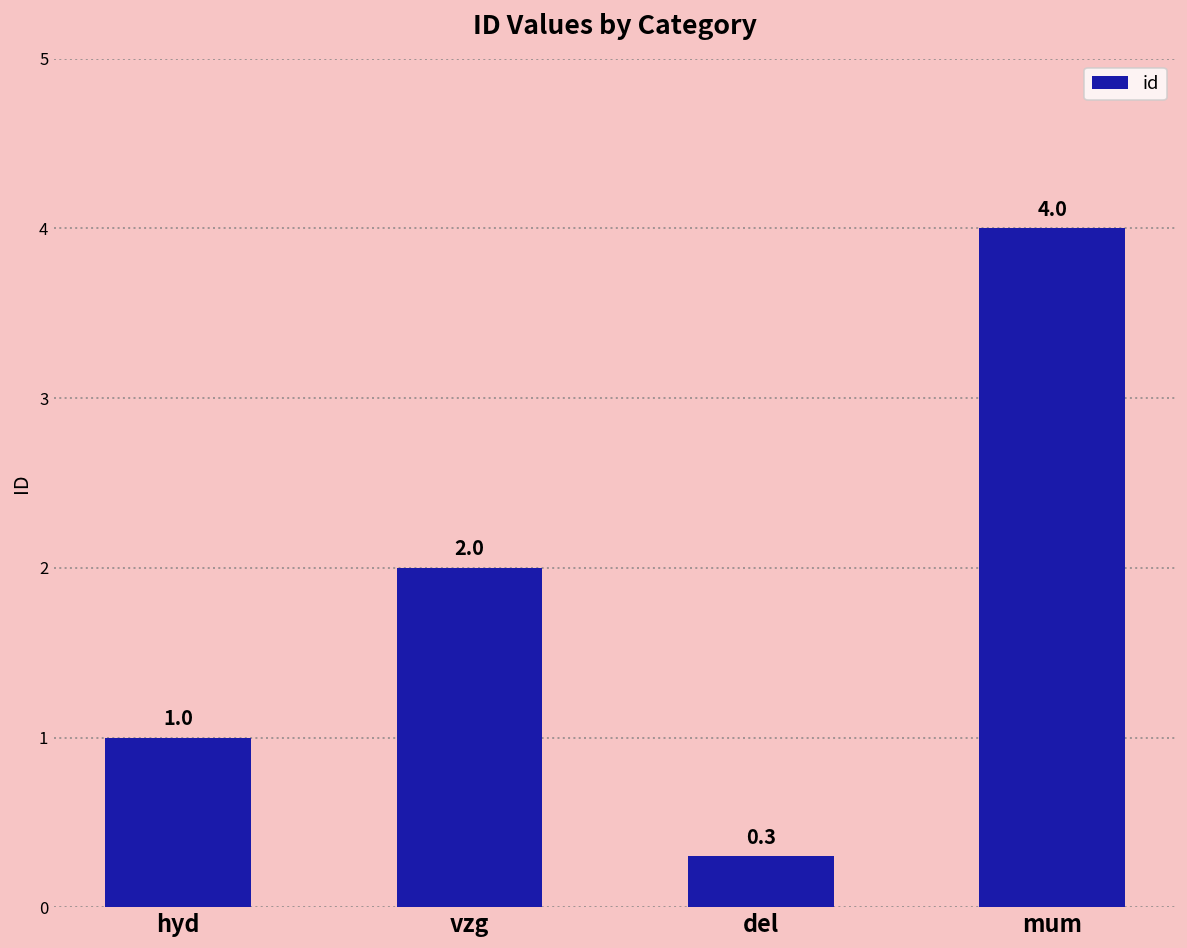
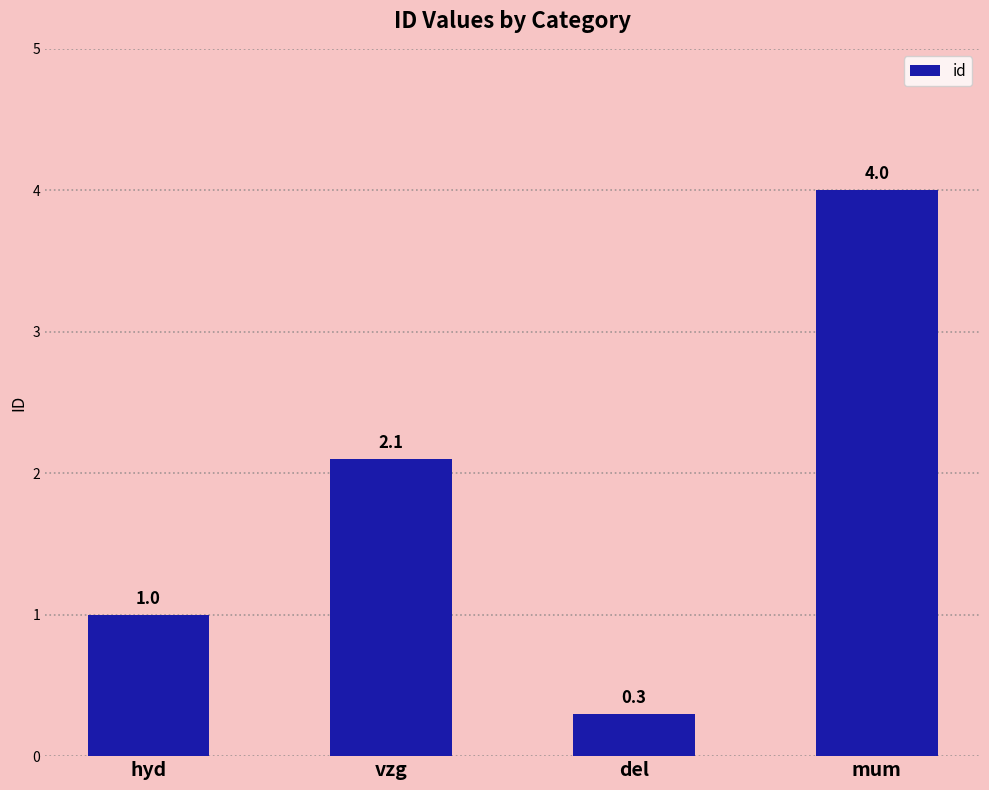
  {
    "hyd": 1.0,
-   "vzg": 2.0,
+   "vzg": 2.1,
    "del": 0.3,
    "mum": 4.0
  }
